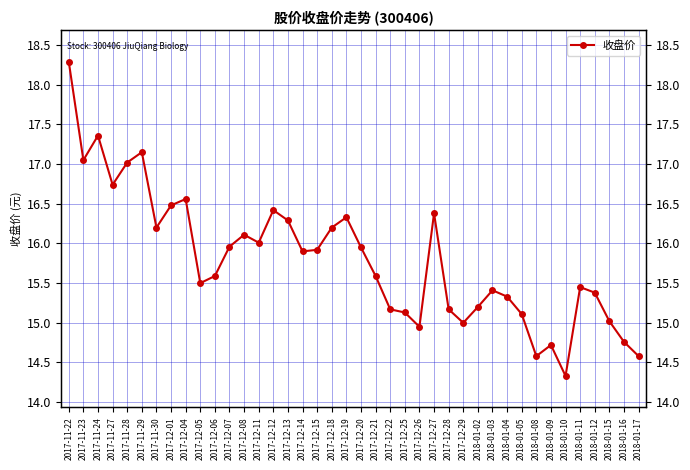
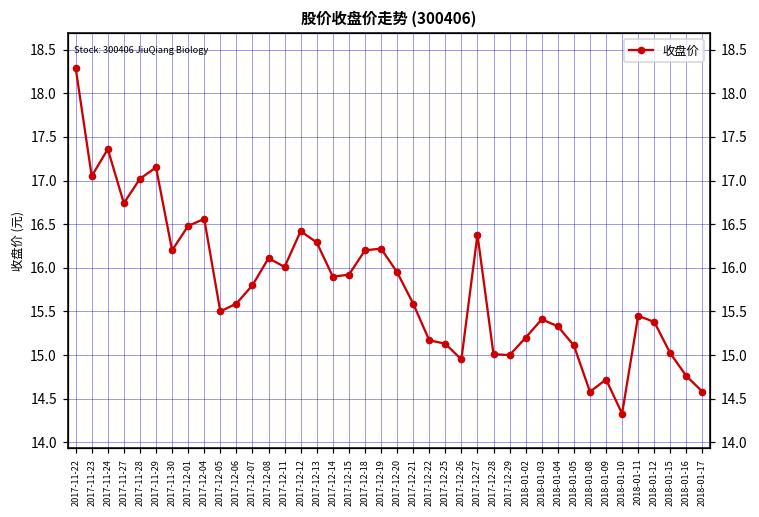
  {
    "2017-11-23": 17.1,
    "2017-11-24": 17.4,
    "2017-11-27": 16.7,
    "2017-11-28": 17.0,
    "2017-11-29": 17.2,
    "2017-11-30": 16.2,
    "2017-12-01": 16.5,
    "2017-12-04": 16.6,
    "2017-12-05": 15.5,
    "2017-12-06": 15.6,
-   "2017-12-07": 16.0,
+   "2017-12-07": 15.8,
    "2017-12-08": 16.1,
    "2017-12-11": 16.0,
    "2017-12-12": 16.4,
    "2017-12-13": 16.3,
    "2017-12-14": 15.9,
    "2017-12-15": 15.9,
    "2017-12-18": 16.2,
-   "2017-12-19": 16.3,
+   "2017-12-19": 16.2,
    "2017-12-20": 16.0,
    "2017-12-21": 15.6,
    "2017-12-22": 15.2,
    "2017-12-25": 15.1,
    "2017-12-26": 15.0,
    "2017-12-27": 16.4,
-   "2017-12-28": 15.2,
+   "2017-12-28": 15.0,
    "2017-12-29": 15.0,
    "2018-01-02": 15.2,
    "2018-01-03": 15.4,
    "2018-01-04": 15.3,
    "2018-01-05": 15.1,
    "2018-01-08": 14.6,
    "2018-01-09": 14.7,
    "2018-01-10": 14.3,
    "2018-01-11": 15.5,
    "2018-01-12": 15.4,
    "2018-01-15": 15.0,
    "2018-01-16": 14.8,
    "2018-01-17": 14.6
  }
